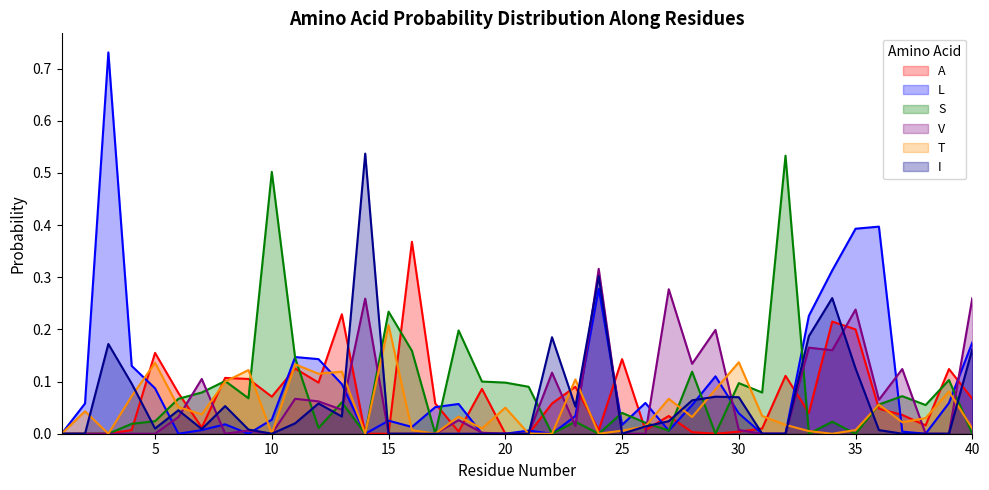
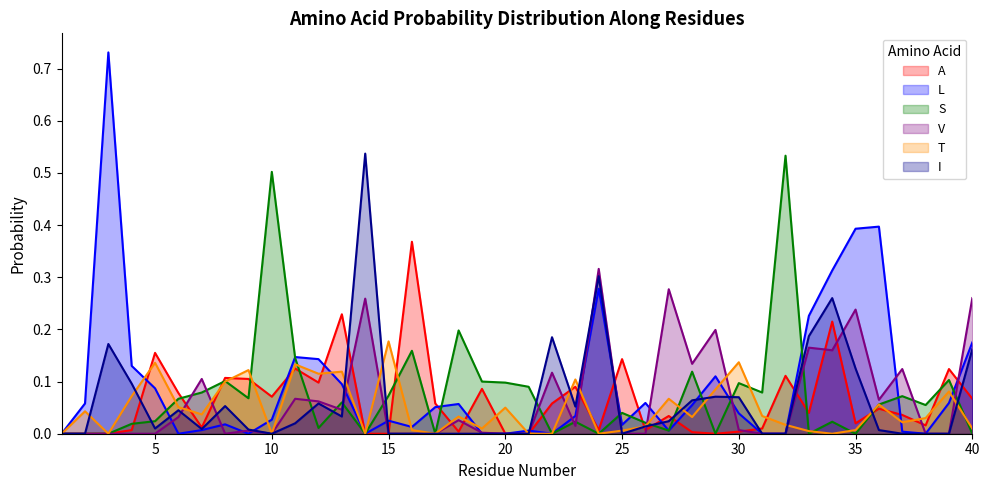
  {
    "A": {
      "5": 0.16,
      "10": 0.07,
      "25": 0.14,
-     "35": 0.20,
+     "35": 0.02,
      "40": 0.07
    },
    "S": {
      "5": 0.02,
      "10": 0.50,
-     "15": 0.23,
+     "15": 0.07,
      "20": 0.10,
      "25": 0.04,
      "30": 0.10,
      "35": 0.00,
      "40": 0.00
    },
    "T": {
      "5": 0.14,
-     "15": 0.21,
+     "15": 0.18,
      "20": 0.05,
      "25": 0.01,
      "30": 0.14,
      "35": 0.01,
      "40": 0.01
    }
  }
